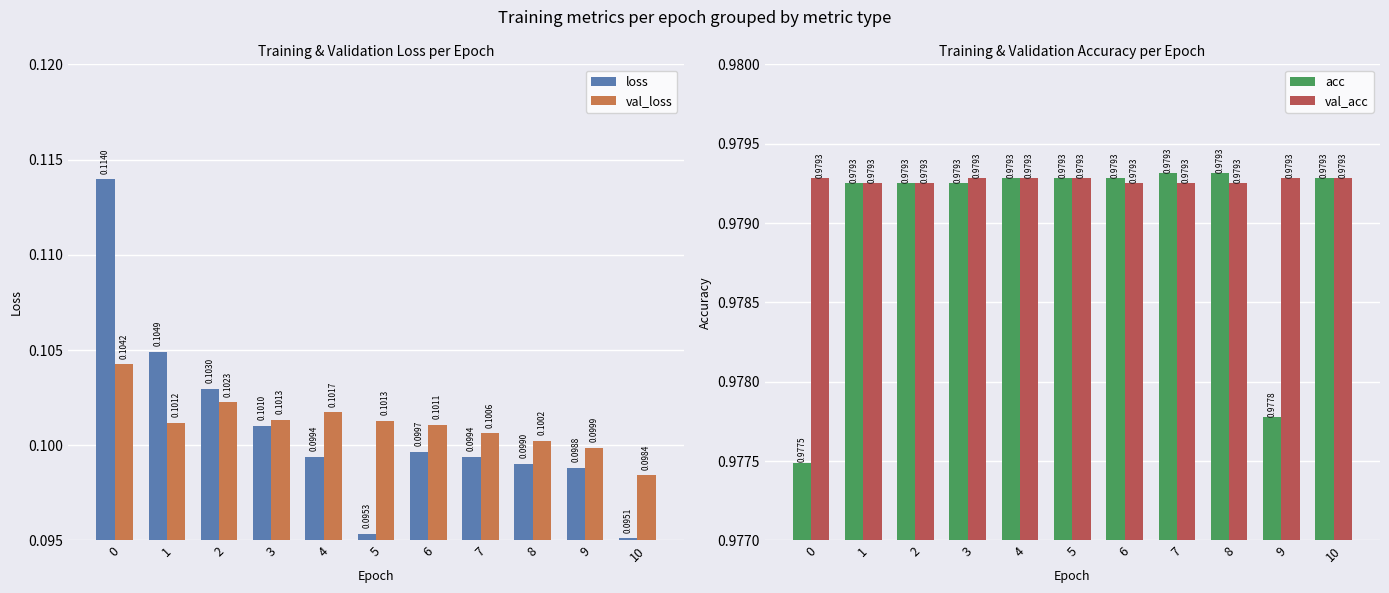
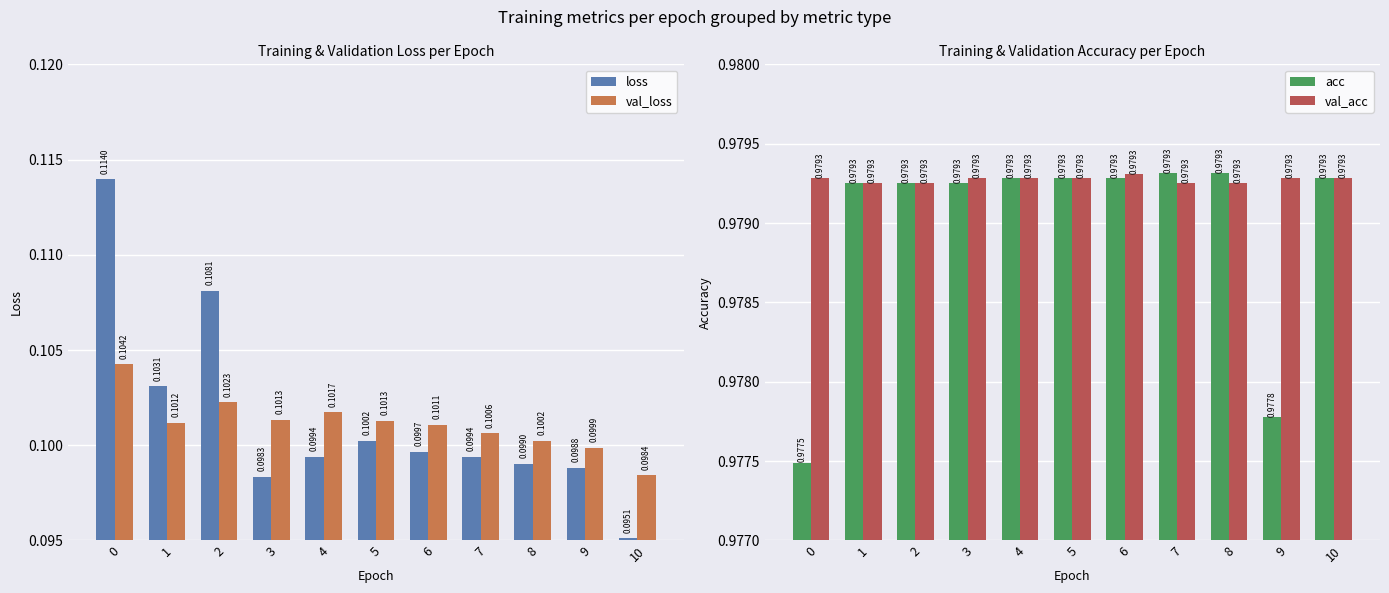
  {
    "Training & Validation Loss per Epoch": {
      "loss": {
        "0": 0.1140,
-       "1": 0.1049,
-       "2": 0.1030,
-       "3": 0.1010,
+       "1": 0.1031,
+       "2": 0.1081,
+       "3": 0.0983,
        "4": 0.0994,
-       "5": 0.0953,
+       "5": 0.1002,
        "6": 0.0997,
        "7": 0.0994,
        "8": 0.0990,
        "9": 0.0988,
        "10": 0.0951
      },
      "val_loss": {
        "0": 0.1042,
        "1": 0.1012,
        "2": 0.1023,
        "3": 0.1013,
        "4": 0.1017,
        "5": 0.1013,
        "6": 0.1011,
        "7": 0.1006,
        "8": 0.1002,
        "9": 0.0999,
        "10": 0.0984
      }
    },
    "Training & Validation Accuracy per Epoch": {
      "acc": {
        "0": 0.9775,
        "1": 0.9793,
        "2": 0.9793,
        "3": 0.9793,
        "4": 0.9793,
        "5": 0.9793,
        "6": 0.9793,
        "7": 0.9793,
        "8": 0.9793,
        "9": 0.9778,
        "10": 0.9793
      },
      "val_acc": {
-       "6": 0.97925
+       "6": 0.97931
      }
    }
  }
